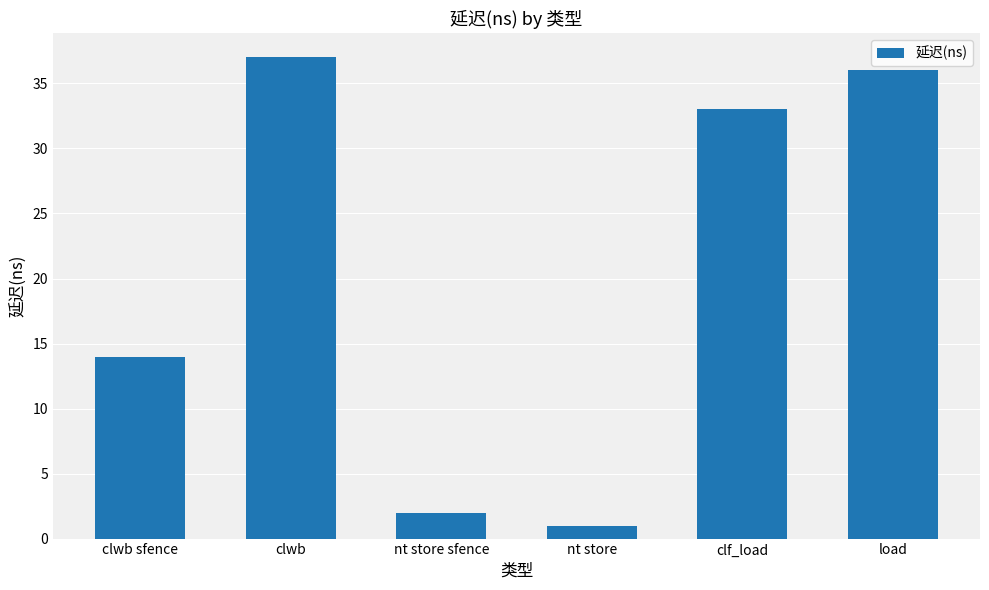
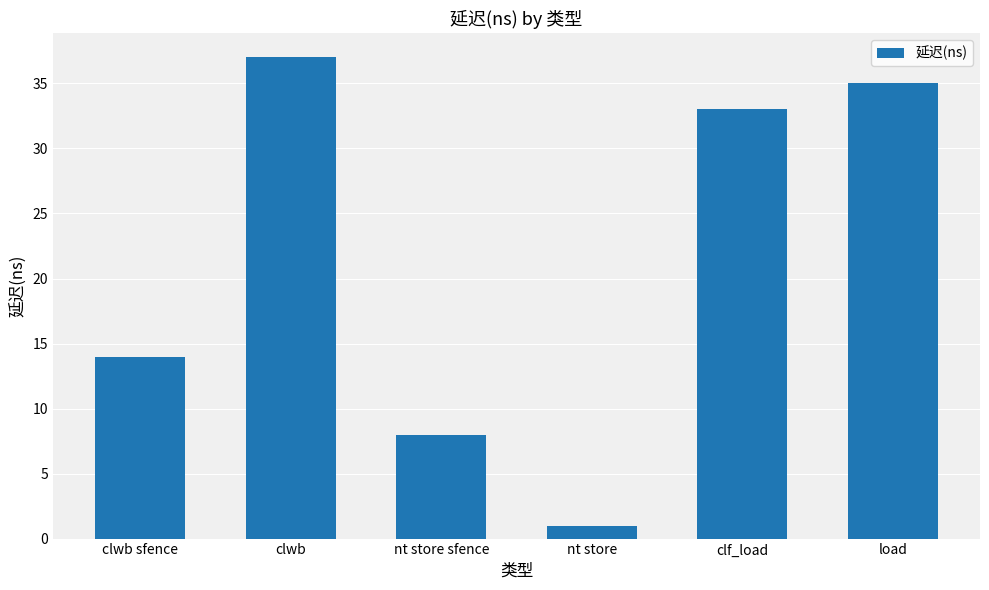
  {
    "clwb sfence": 14,
    "clwb": 37,
-   "nt store sfence": 2,
+   "nt store sfence": 8,
    "nt store": 1,
    "clf_load": 33,
-   "load": 36
+   "load": 35
  }
